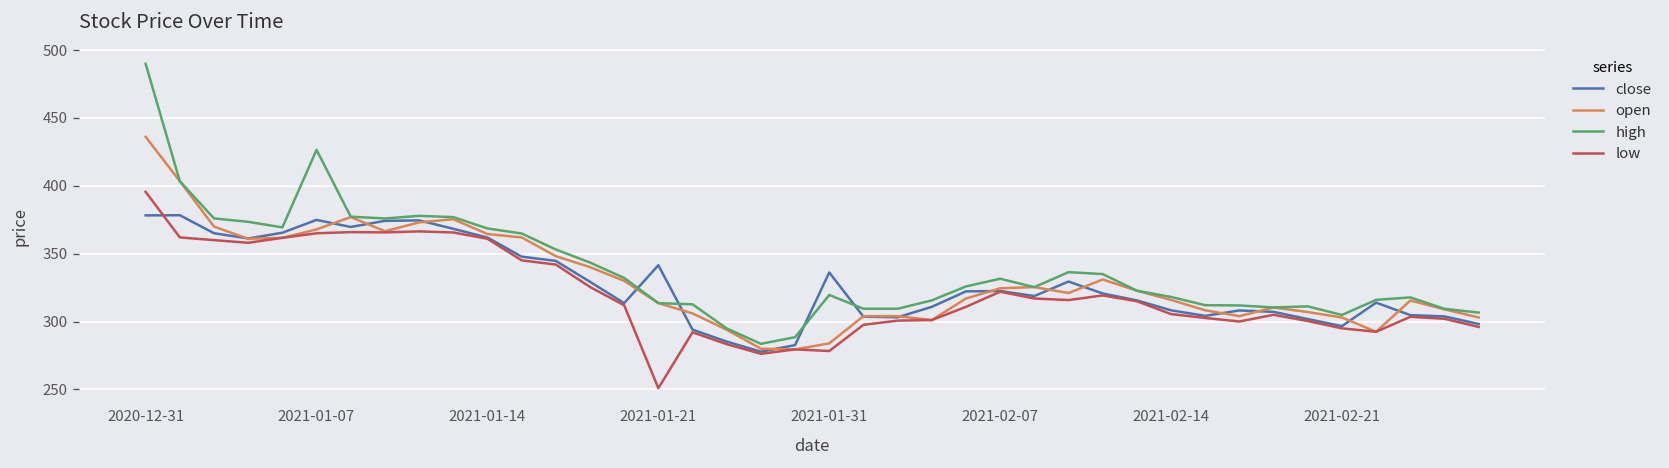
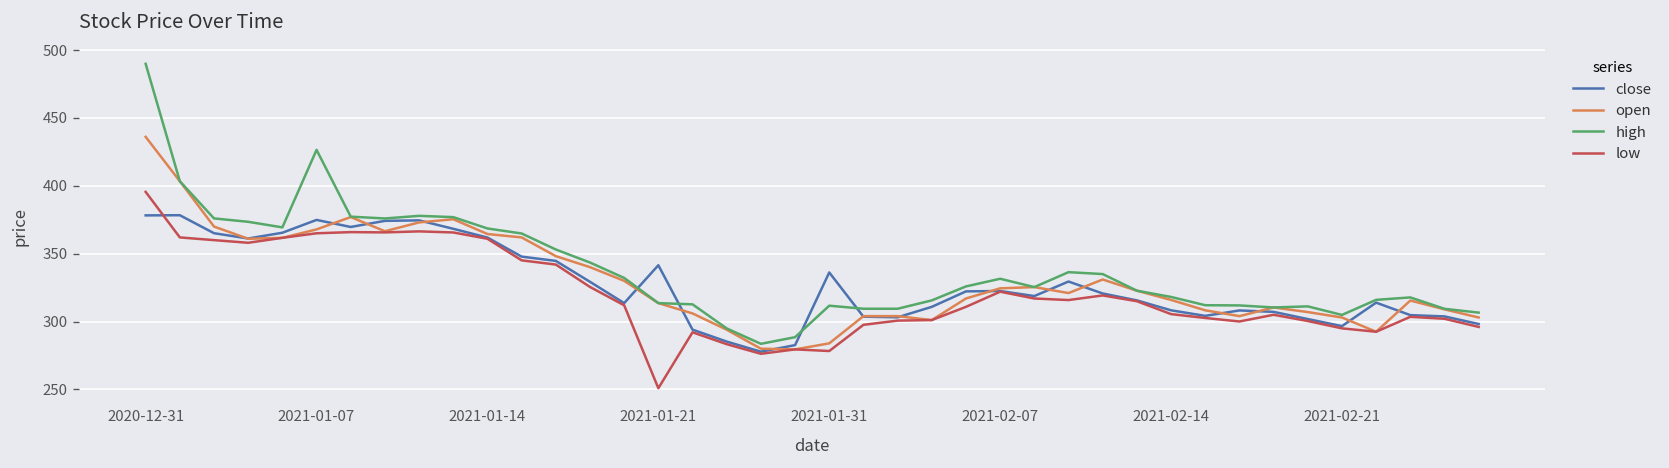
  {
    "close": {
      "2020-12-31": 378,
      "2021-01-07": 375,
      "2021-01-21": 342,
      "2021-01-31": 336,
      "2021-02-14": 308
    },
    "high": {
      "2020-12-31": 490,
      "2021-01-07": 427,
      "2021-01-14": 369,
-     "2021-01-31": 320,
+     "2021-01-31": 312,
      "2021-02-07": 332
    }
  }
